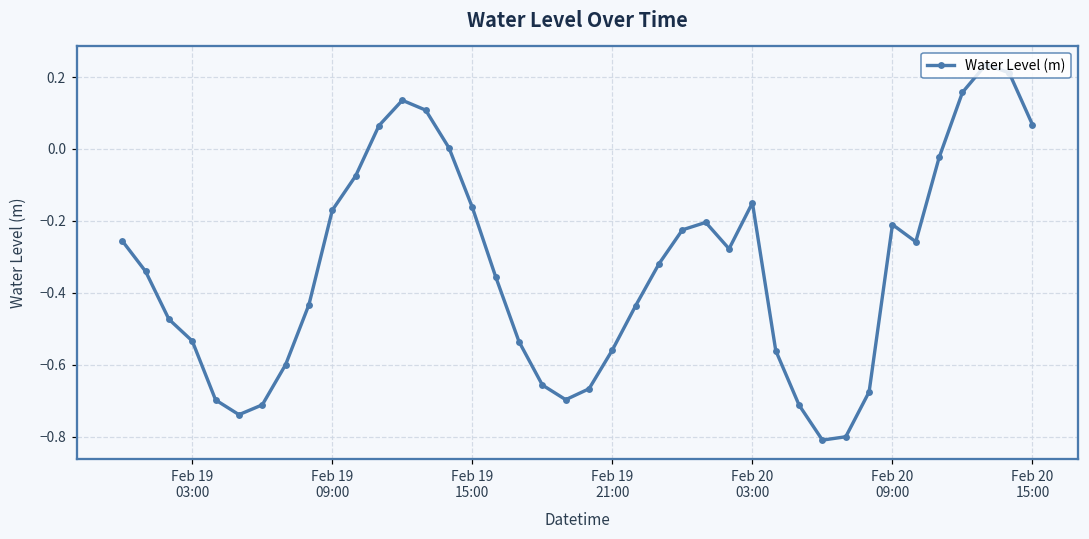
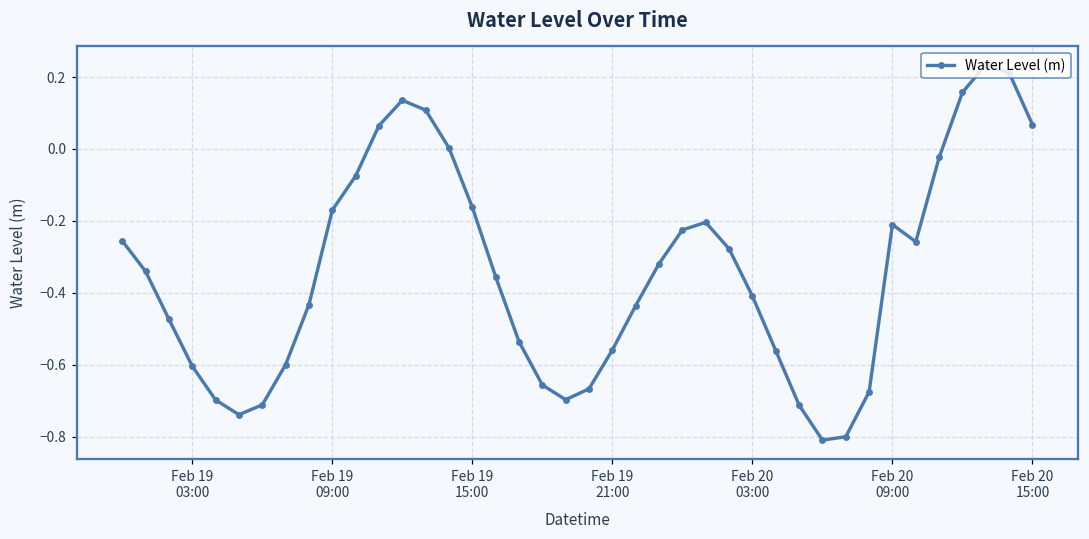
  {
-   "Feb 19 03:00": -0.53,
+   "Feb 19 03:00": -0.60,
    "Feb 19 09:00": -0.17,
    "Feb 19 15:00": -0.16,
    "Feb 19 21:00": -0.56,
-   "Feb 20 03:00": -0.15,
+   "Feb 20 03:00": -0.41,
    "Feb 20 09:00": -0.21,
    "Feb 20 15:00": 0.07
  }
